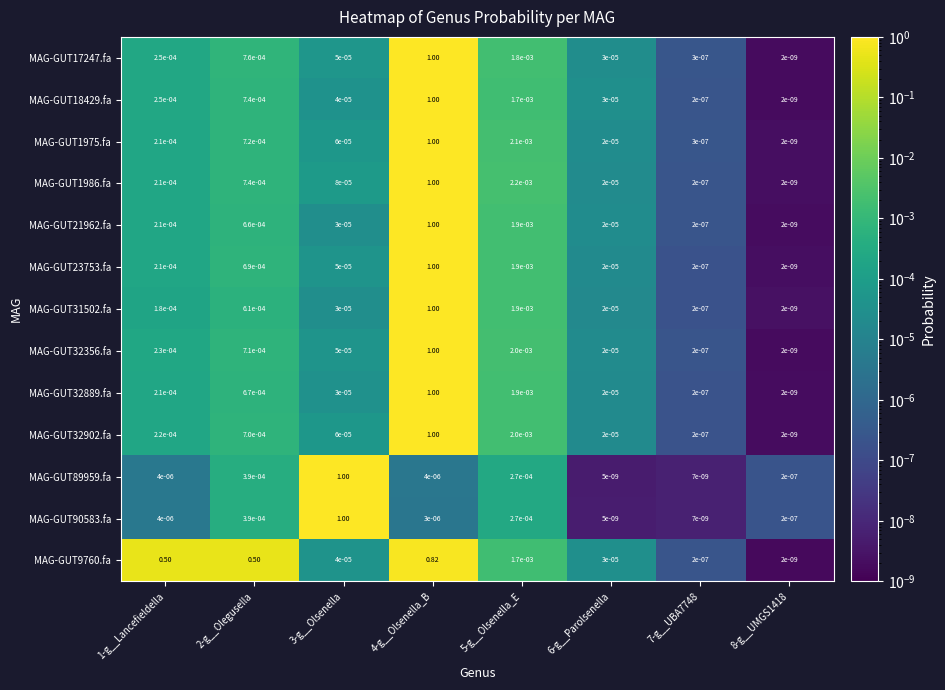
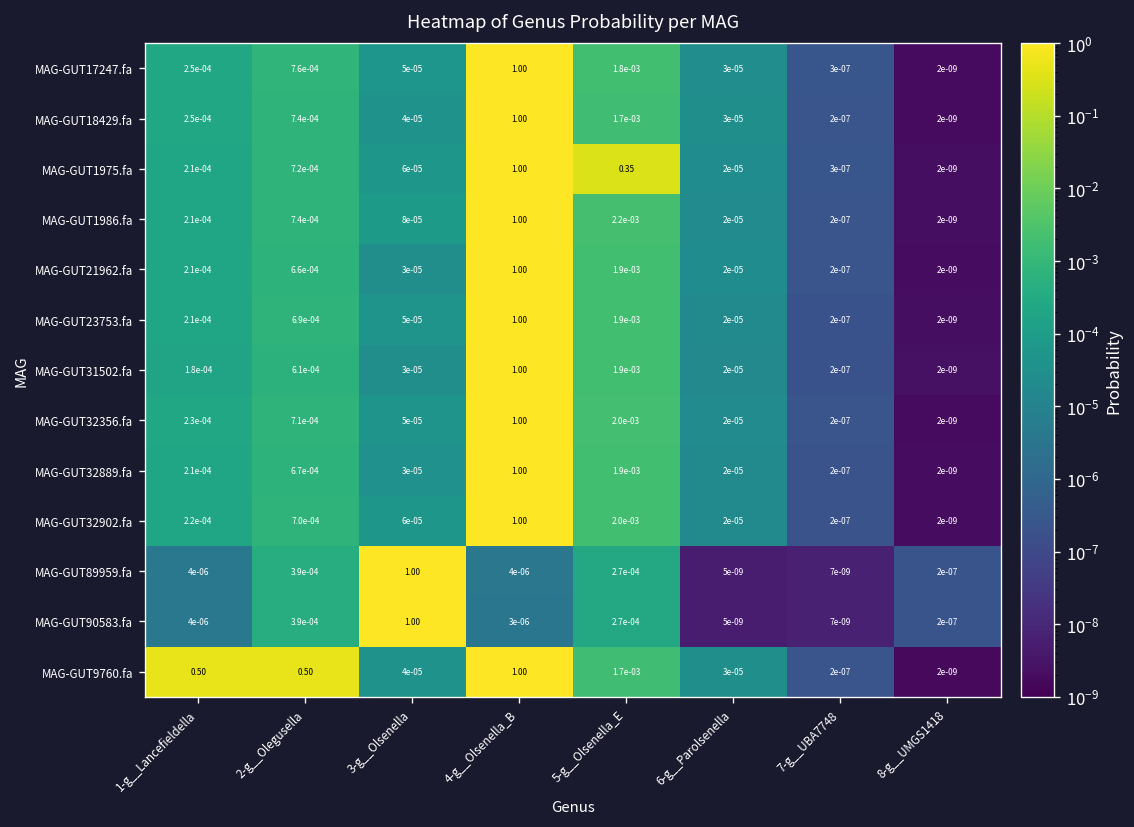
  {
    "MAG-GUT17247.fa": {
      "1-g__Lancefieldella": "2.5e-04",
      "2-g__Olegusella": "7.6e-04",
      "3-g__Olsenella": "5e-05",
      "4-g__Olsenella_B": "1.00",
      "5-g__Olsenella_E": "1.8e-03",
      "6-g__Parolsenella": "3e-05",
      "7-g__UBA7748": "3e-07",
      "8-g__UMGS1418": "2e-09"
    },
    "MAG-GUT18429.fa": {
      "1-g__Lancefieldella": "2.5e-04",
      "2-g__Olegusella": "7.4e-04",
      "3-g__Olsenella": "4e-05",
      "4-g__Olsenella_B": "1.00",
      "5-g__Olsenella_E": "1.7e-03",
      "6-g__Parolsenella": "3e-05",
      "7-g__UBA7748": "2e-07",
      "8-g__UMGS1418": "2e-09"
    },
    "MAG-GUT1975.fa": {
      "1-g__Lancefieldella": "2.1e-04",
      "2-g__Olegusella": "7.2e-04",
      "3-g__Olsenella": "6e-05",
      "4-g__Olsenella_B": "1.00",
-     "5-g__Olsenella_E": "2.1e-03",
+     "5-g__Olsenella_E": "0.35",
      "6-g__Parolsenella": "2e-05",
      "7-g__UBA7748": "3e-07",
      "8-g__UMGS1418": "2e-09"
    },
    "MAG-GUT1986.fa": {
      "1-g__Lancefieldella": "2.1e-04",
      "2-g__Olegusella": "7.4e-04",
      "3-g__Olsenella": "8e-05",
      "4-g__Olsenella_B": "1.00",
      "5-g__Olsenella_E": "2.2e-03",
      "6-g__Parolsenella": "2e-05",
      "7-g__UBA7748": "2e-07",
      "8-g__UMGS1418": "2e-09"
    },
    "MAG-GUT21962.fa": {
      "1-g__Lancefieldella": "2.1e-04",
      "2-g__Olegusella": "6.6e-04",
      "3-g__Olsenella": "3e-05",
      "4-g__Olsenella_B": "1.00",
      "5-g__Olsenella_E": "1.9e-03",
      "6-g__Parolsenella": "2e-05",
      "7-g__UBA7748": "2e-07",
      "8-g__UMGS1418": "2e-09"
    },
    "MAG-GUT23753.fa": {
      "1-g__Lancefieldella": "2.1e-04",
      "2-g__Olegusella": "6.9e-04",
      "3-g__Olsenella": "5e-05",
      "4-g__Olsenella_B": "1.00",
      "5-g__Olsenella_E": "1.9e-03",
      "6-g__Parolsenella": "2e-05",
      "7-g__UBA7748": "2e-07",
      "8-g__UMGS1418": "2e-09"
    },
    "MAG-GUT31502.fa": {
      "1-g__Lancefieldella": "1.8e-04",
      "2-g__Olegusella": "6.1e-04",
      "3-g__Olsenella": "3e-05",
      "4-g__Olsenella_B": "1.00",
      "5-g__Olsenella_E": "1.9e-03",
      "6-g__Parolsenella": "2e-05",
      "7-g__UBA7748": "2e-07",
      "8-g__UMGS1418": "2e-09"
    },
    "MAG-GUT32356.fa": {
      "1-g__Lancefieldella": "2.3e-04",
      "2-g__Olegusella": "7.1e-04",
      "3-g__Olsenella": "5e-05",
      "4-g__Olsenella_B": "1.00",
      "5-g__Olsenella_E": "2.0e-03",
      "6-g__Parolsenella": "2e-05",
      "7-g__UBA7748": "2e-07",
      "8-g__UMGS1418": "2e-09"
    },
    "MAG-GUT32889.fa": {
      "1-g__Lancefieldella": "2.1e-04",
      "2-g__Olegusella": "6.7e-04",
      "3-g__Olsenella": "3e-05",
      "4-g__Olsenella_B": "1.00",
      "5-g__Olsenella_E": "1.9e-03",
      "6-g__Parolsenella": "2e-05",
      "7-g__UBA7748": "2e-07",
      "8-g__UMGS1418": "2e-09"
    },
    "MAG-GUT32902.fa": {
      "1-g__Lancefieldella": "2.2e-04",
      "2-g__Olegusella": "7.0e-04",
      "3-g__Olsenella": "6e-05",
      "4-g__Olsenella_B": "1.00",
      "5-g__Olsenella_E": "2.0e-03",
      "6-g__Parolsenella": "2e-05",
      "7-g__UBA7748": "2e-07",
      "8-g__UMGS1418": "2e-09"
    },
    "MAG-GUT89959.fa": {
      "1-g__Lancefieldella": "4e-06",
      "2-g__Olegusella": "3.9e-04",
      "3-g__Olsenella": "1.00",
      "4-g__Olsenella_B": "4e-06",
      "5-g__Olsenella_E": "2.7e-04",
      "6-g__Parolsenella": "5e-09",
      "7-g__UBA7748": "7e-09",
      "8-g__UMGS1418": "2e-07"
    },
    "MAG-GUT90583.fa": {
      "1-g__Lancefieldella": "4e-06",
      "2-g__Olegusella": "3.9e-04",
      "3-g__Olsenella": "1.00",
      "4-g__Olsenella_B": "3e-06",
      "5-g__Olsenella_E": "2.7e-04",
      "6-g__Parolsenella": "5e-09",
      "7-g__UBA7748": "7e-09",
      "8-g__UMGS1418": "2e-07"
    },
    "MAG-GUT9760.fa": {
      "1-g__Lancefieldella": "0.50",
      "2-g__Olegusella": "0.50",
      "3-g__Olsenella": "4e-05",
-     "4-g__Olsenella_B": "0.82",
+     "4-g__Olsenella_B": "1.00",
      "5-g__Olsenella_E": "1.7e-03",
      "6-g__Parolsenella": "3e-05",
      "7-g__UBA7748": "2e-07",
      "8-g__UMGS1418": "2e-09"
    }
  }
